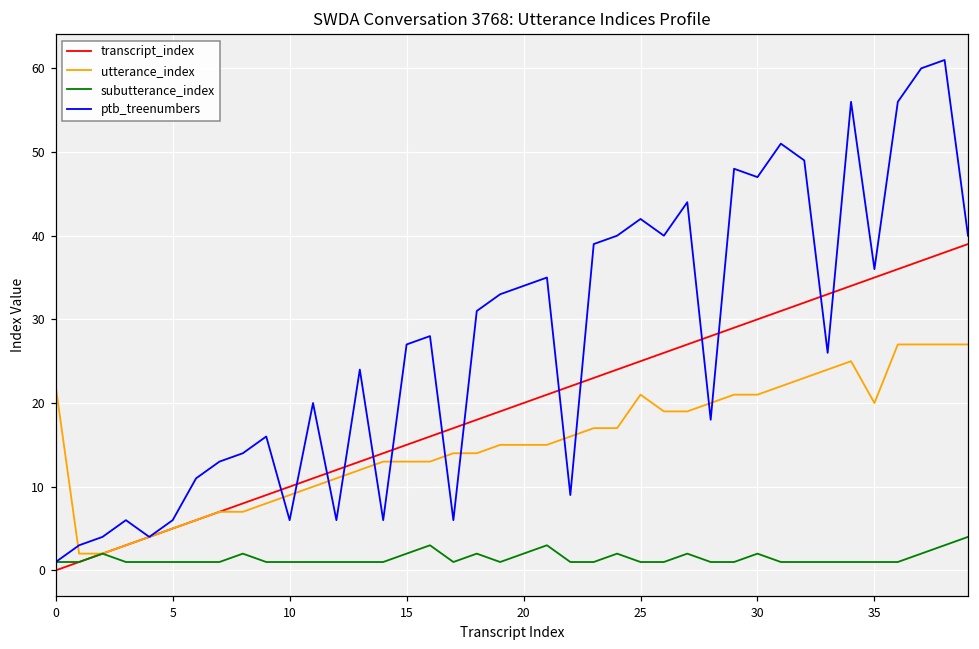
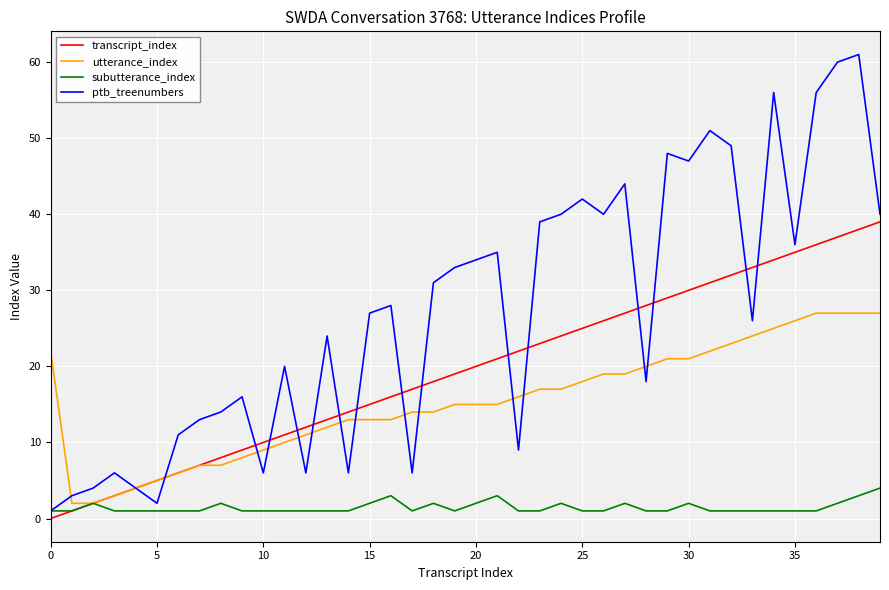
  {
    "transcript_index": {
      "0": 0,
      "10": 10,
      "15": 15,
      "20": 20,
      "25": 25,
      "30": 30,
      "35": 35
    },
    "utterance_index": {
      "0": 22,
      "10": 9,
      "15": 13,
      "20": 15,
-     "25": 21,
+     "25": 18,
      "30": 21,
-     "35": 20
+     "35": 26
    },
    "subutterance_index": {
      "5": 1,
      "10": 1,
      "15": 2,
      "20": 2,
      "25": 1,
      "30": 2,
      "35": 1
    },
    "ptb_treenumbers": {
-     "5": 6,
+     "5": 2,
      "10": 6,
      "15": 27,
      "20": 34,
      "25": 42,
      "30": 47,
      "35": 36
    }
  }
